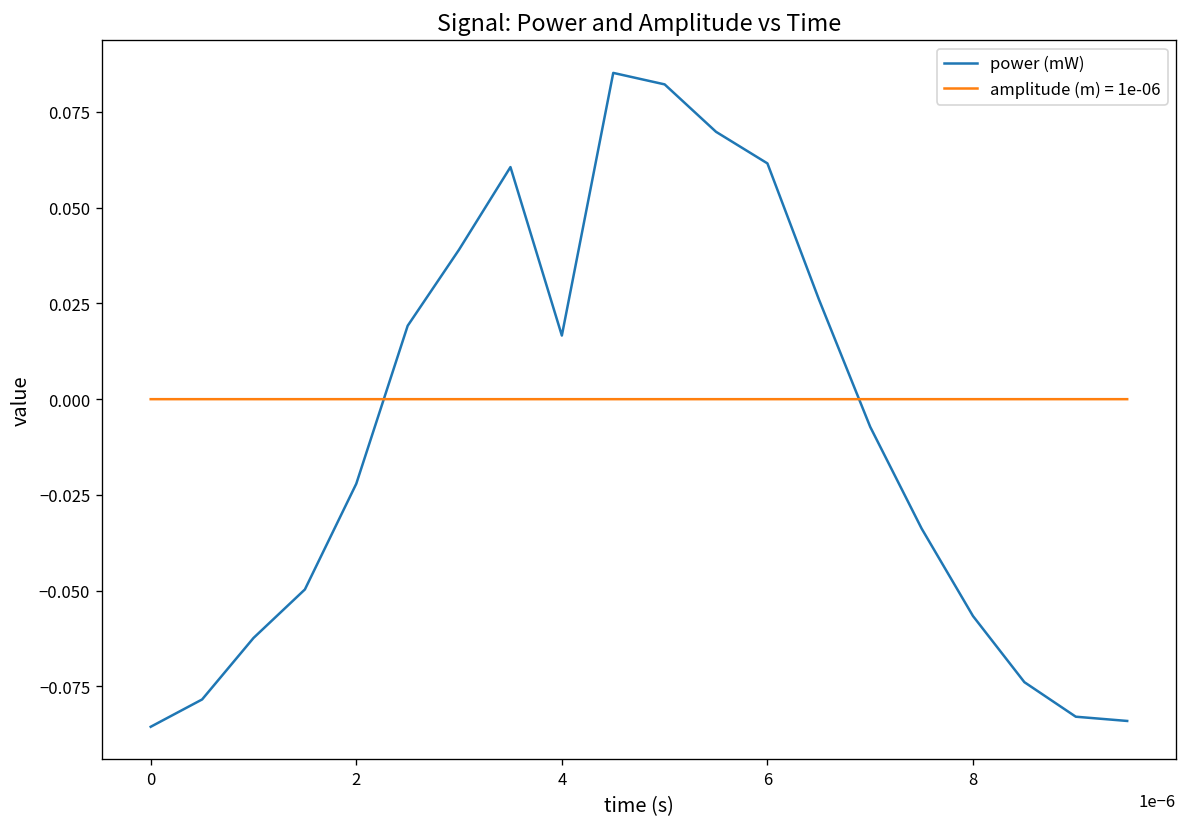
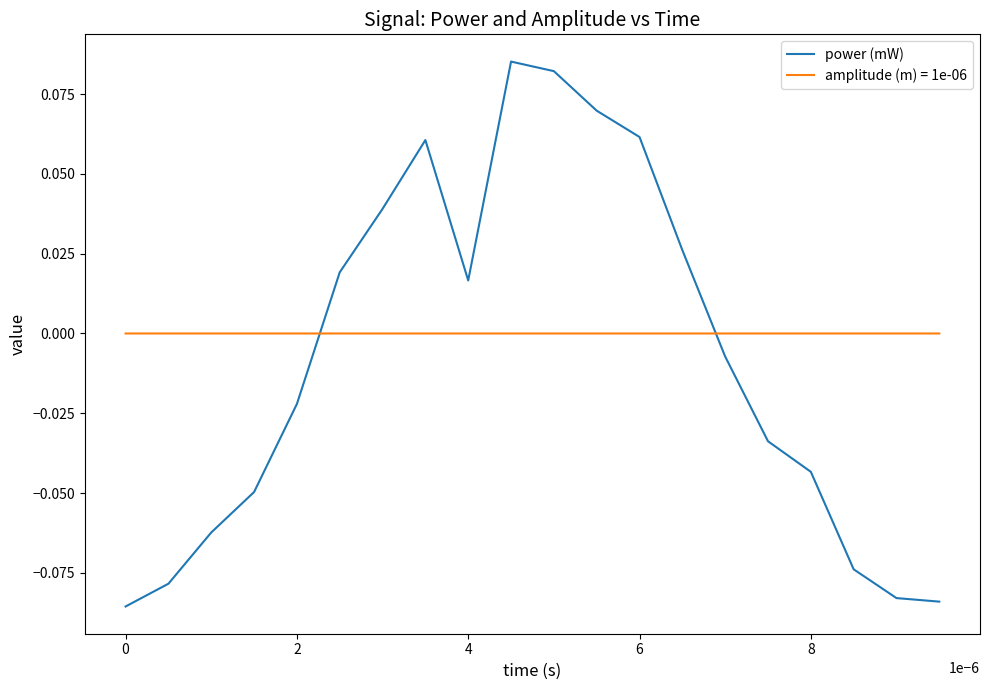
  {
    "power (mW)": {
      "0": -0.086,
      "2": -0.022,
      "4": 0.017,
      "6": 0.062,
-     "8": -0.057
+     "8": -0.043
    },
    "amplitude (m) = 1e-06": {
      "0": 0.000,
      "2": 0.000,
      "4": 0.000,
      "6": 0.000,
      "8": 0.000
    }
  }
